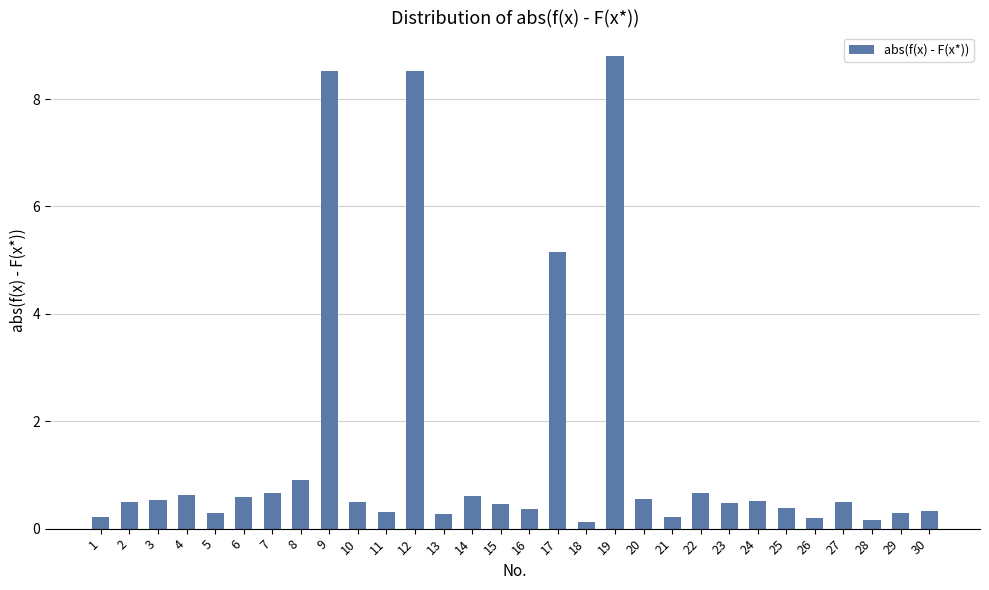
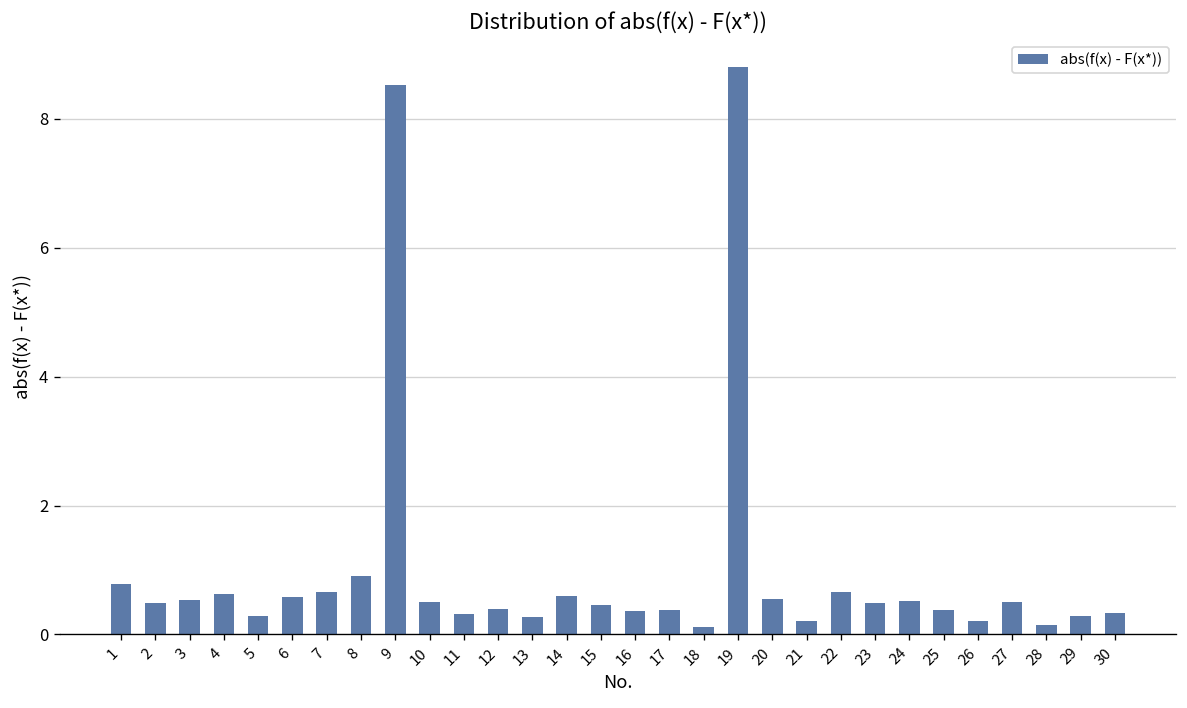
  {
-   "1": 0.2,
+   "1": 0.8,
    "2": 0.5,
    "3": 0.5,
    "4": 0.6,
    "5": 0.3,
    "6": 0.6,
    "7": 0.7,
    "8": 0.9,
    "9": 8.5,
    "10": 0.5,
    "11": 0.3,
-   "12": 8.5,
+   "12": 0.4,
    "13": 0.3,
    "14": 0.6,
    "15": 0.5,
    "16": 0.4,
-   "17": 5.2,
+   "17": 0.4,
    "18": 0.1,
    "19": 8.8,
    "20": 0.6,
    "21": 0.2,
    "22": 0.7,
    "23": 0.5,
    "24": 0.5,
    "25": 0.4,
    "26": 0.2,
    "27": 0.5,
    "28": 0.2,
    "29": 0.3,
    "30": 0.3
  }
